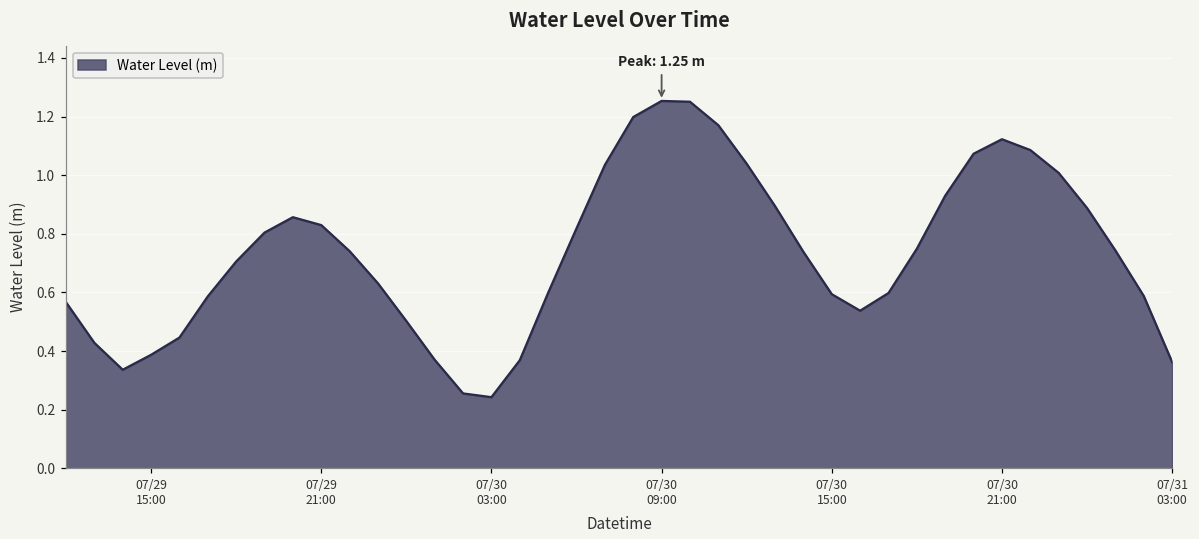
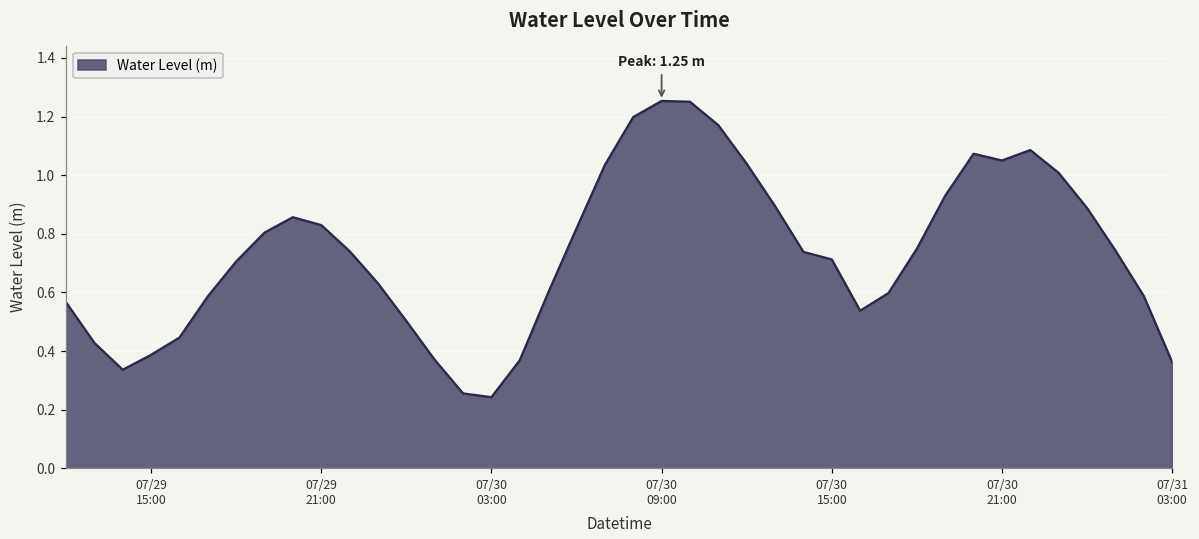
  {
    "07/29 15:00": 0.39,
    "07/29 21:00": 0.83,
    "07/30 03:00": 0.24,
-   "07/30 15:00": 0.59,
-   "07/30 21:00": 1.12,
+   "07/30 15:00": 0.71,
+   "07/30 21:00": 1.05,
    "07/31 03:00": 0.36
  }
